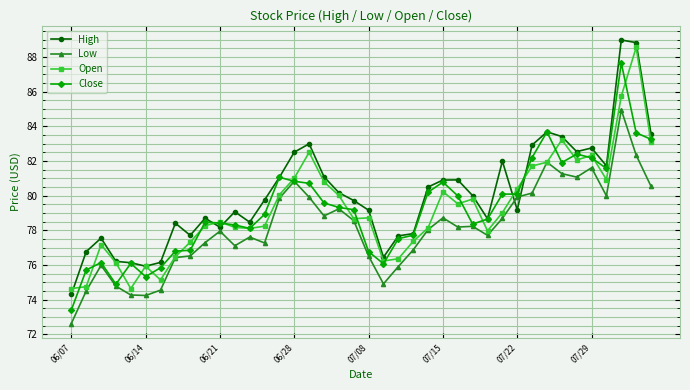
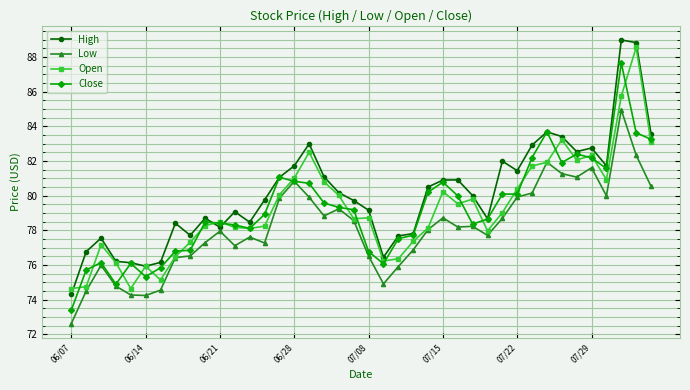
  {
    "High": {
      "06/07": 74.3,
      "06/21": 78.2,
-     "06/28": 82.5,
+     "06/28": 81.7,
      "07/08": 79.2,
-     "07/22": 79.2,
+     "07/22": 81.4,
      "07/29": 82.8
    },
    "Open": {
      "06/07": 74.6,
      "06/28": 81.0,
      "07/08": 78.7,
      "07/15": 80.2,
      "07/22": 80.4
    }
  }
